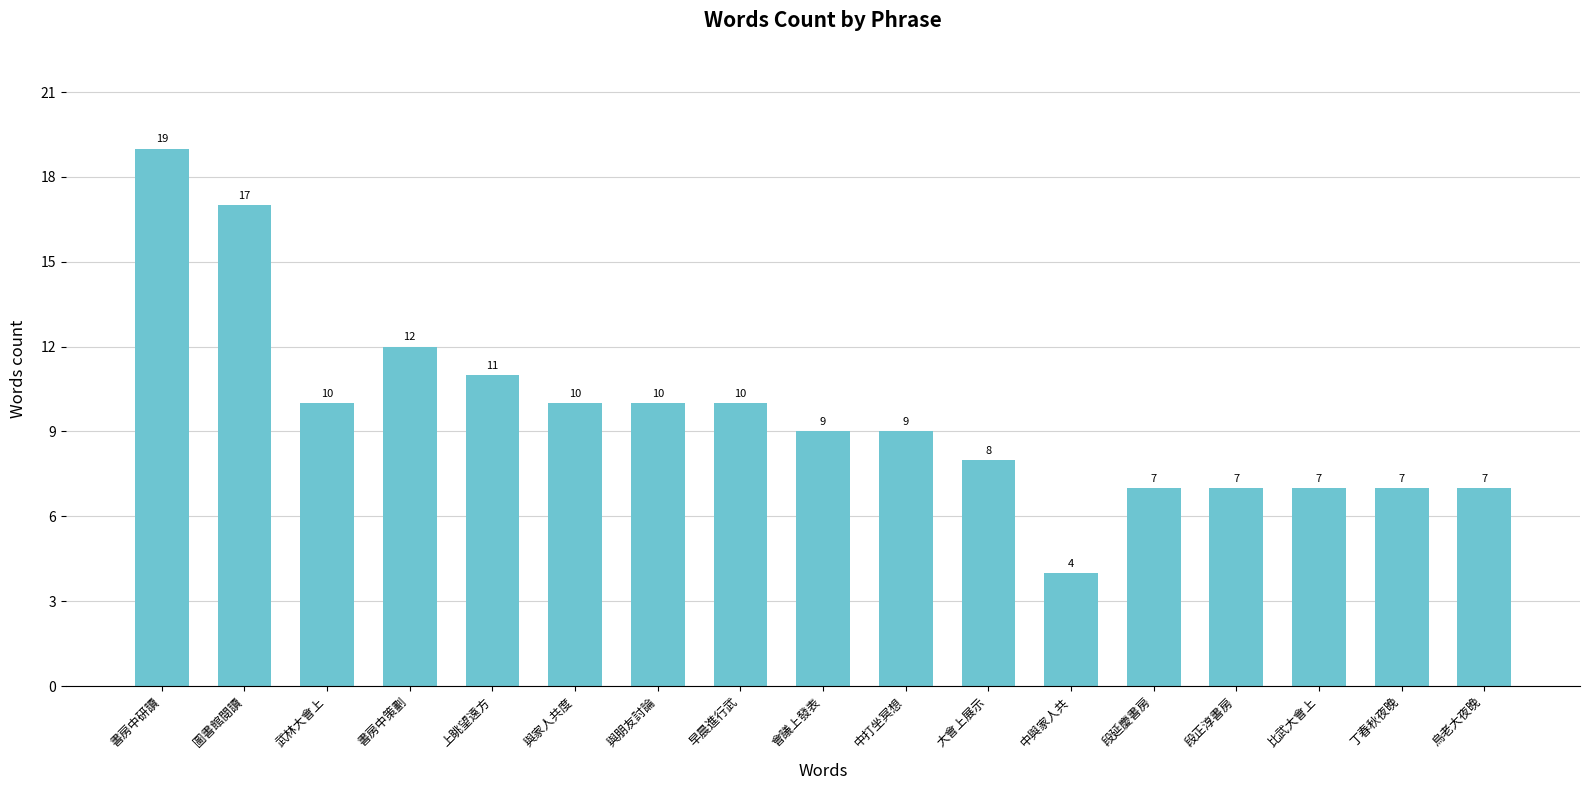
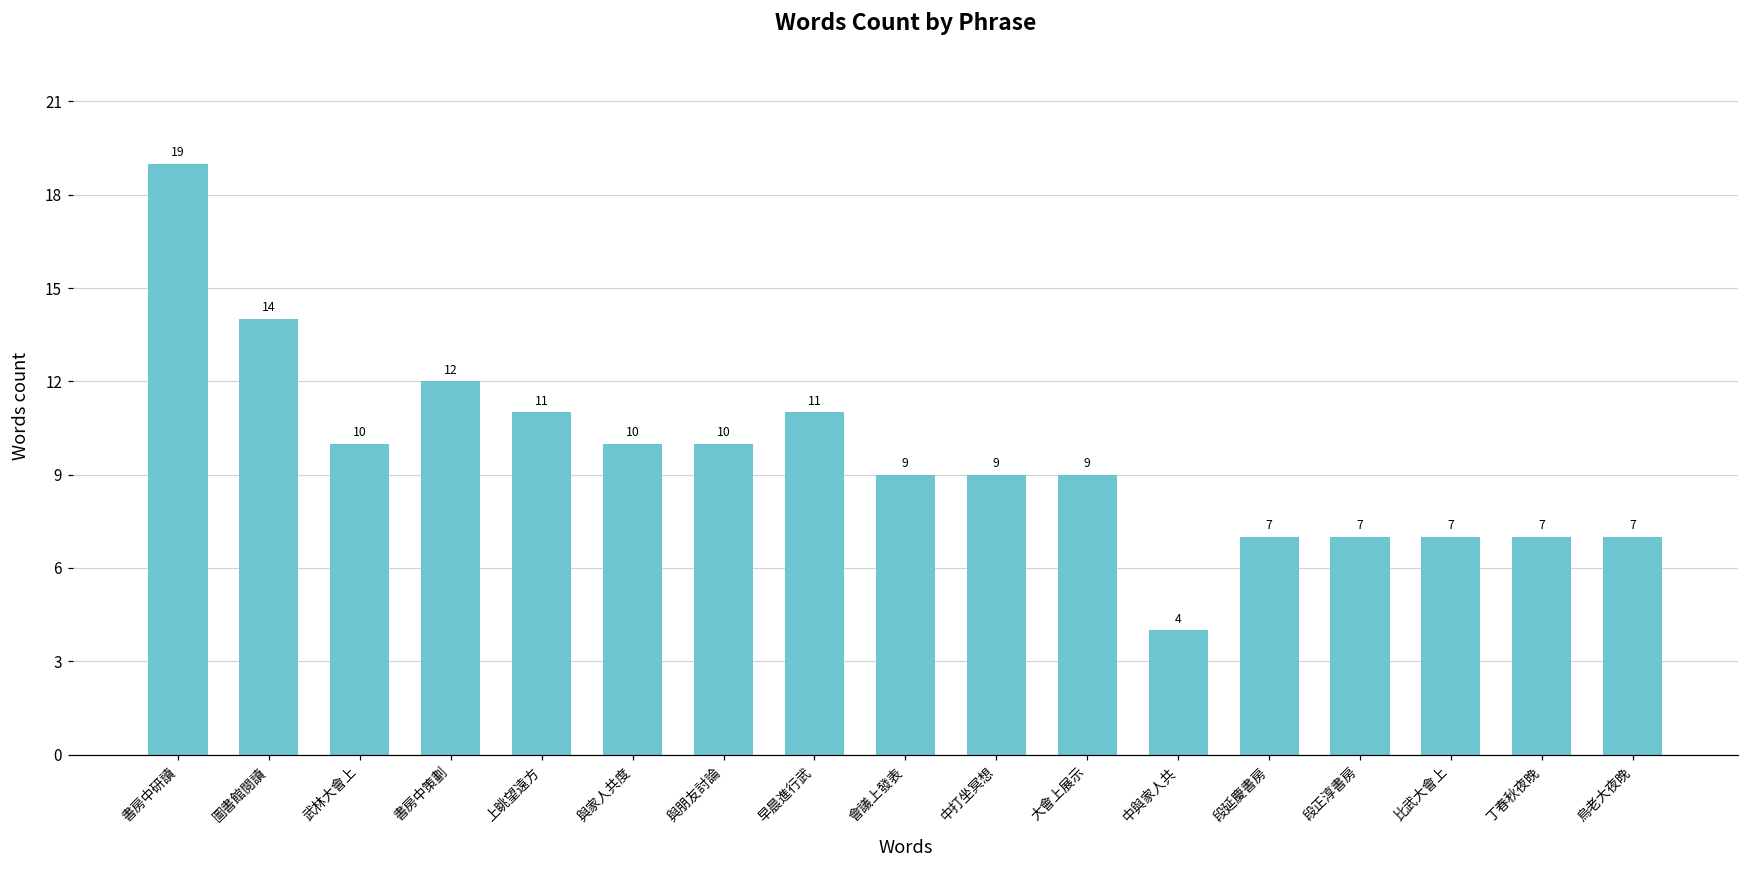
  {
    "書房中研讀": 19,
-   "圖書館閱讀": 17,
+   "圖書館閱讀": 14,
    "武林大會上": 10,
    "書房中策劃": 12,
    "上眺望遠方": 11,
    "與家人共度": 10,
    "與朋友討論": 10,
-   "早晨進行武": 10,
+   "早晨進行武": 11,
    "會議上發表": 9,
    "中打坐冥想": 9,
-   "大會上展示": 8,
+   "大會上展示": 9,
    "中與家人共": 4,
    "段延慶書房": 7,
    "段正淳書房": 7,
    "比武大會上": 7,
    "丁春秋夜晚": 7,
    "烏老大夜晚": 7
  }
